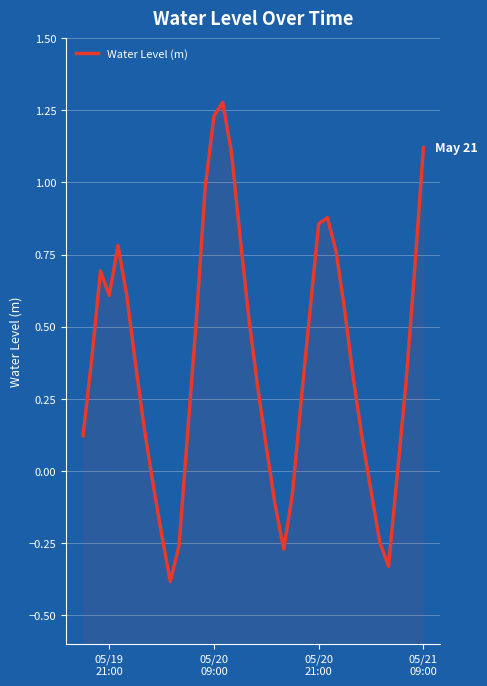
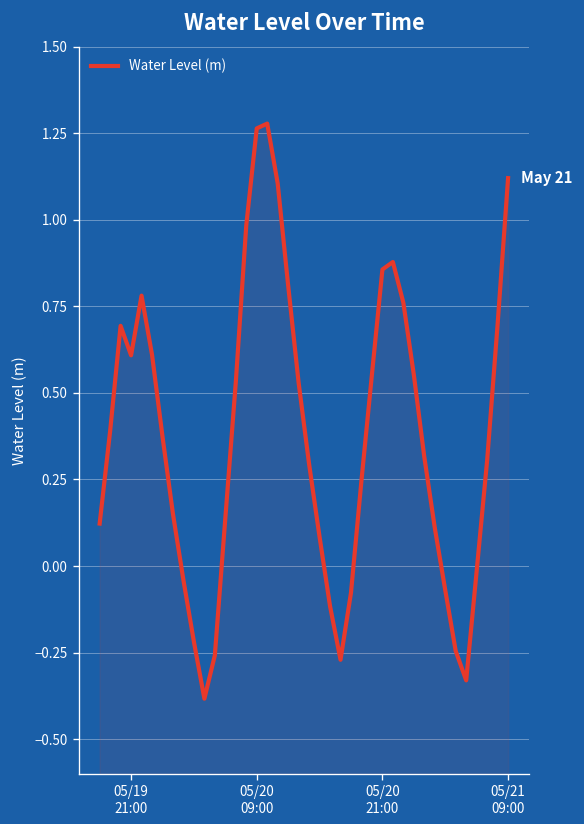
  {
    "05/19 21:00": 0.61,
-   "05/20 09:00": 1.23,
+   "05/20 09:00": 1.26,
    "05/20 21:00": 0.86
  }
